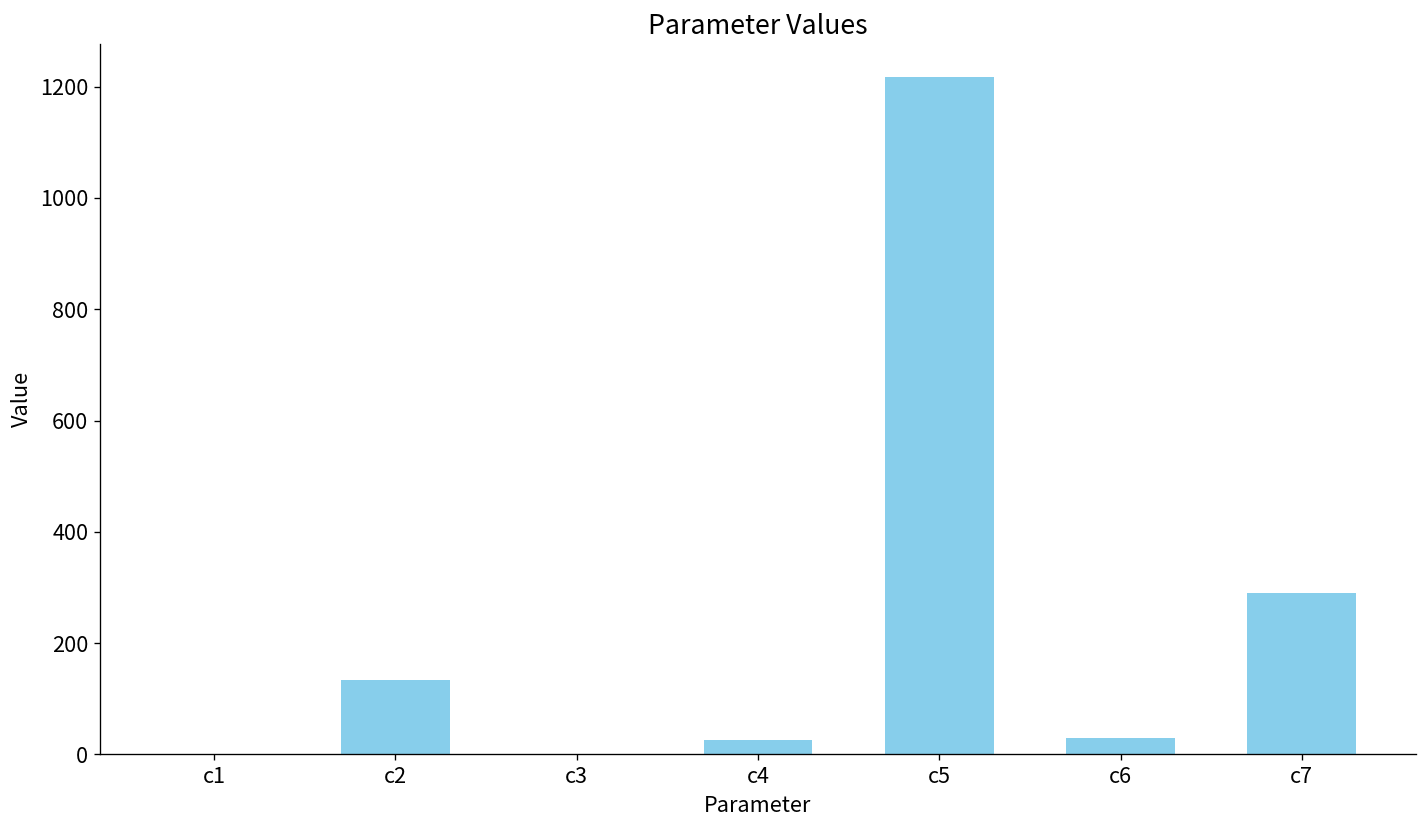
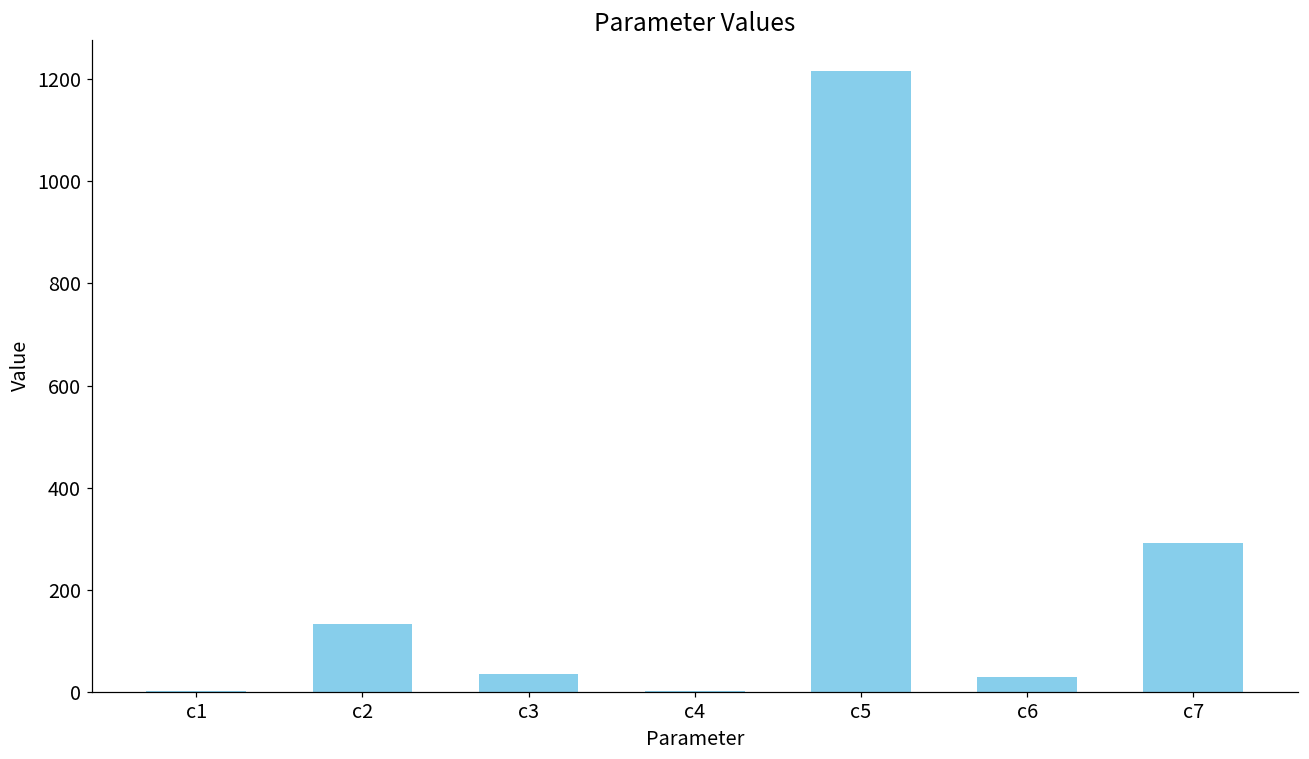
  {
    "c2": 130,
-   "c3": 0,
-   "c4": 30,
+   "c3": 40,
+   "c4": 0,
    "c5": 1220,
    "c6": 30,
    "c7": 290
  }
